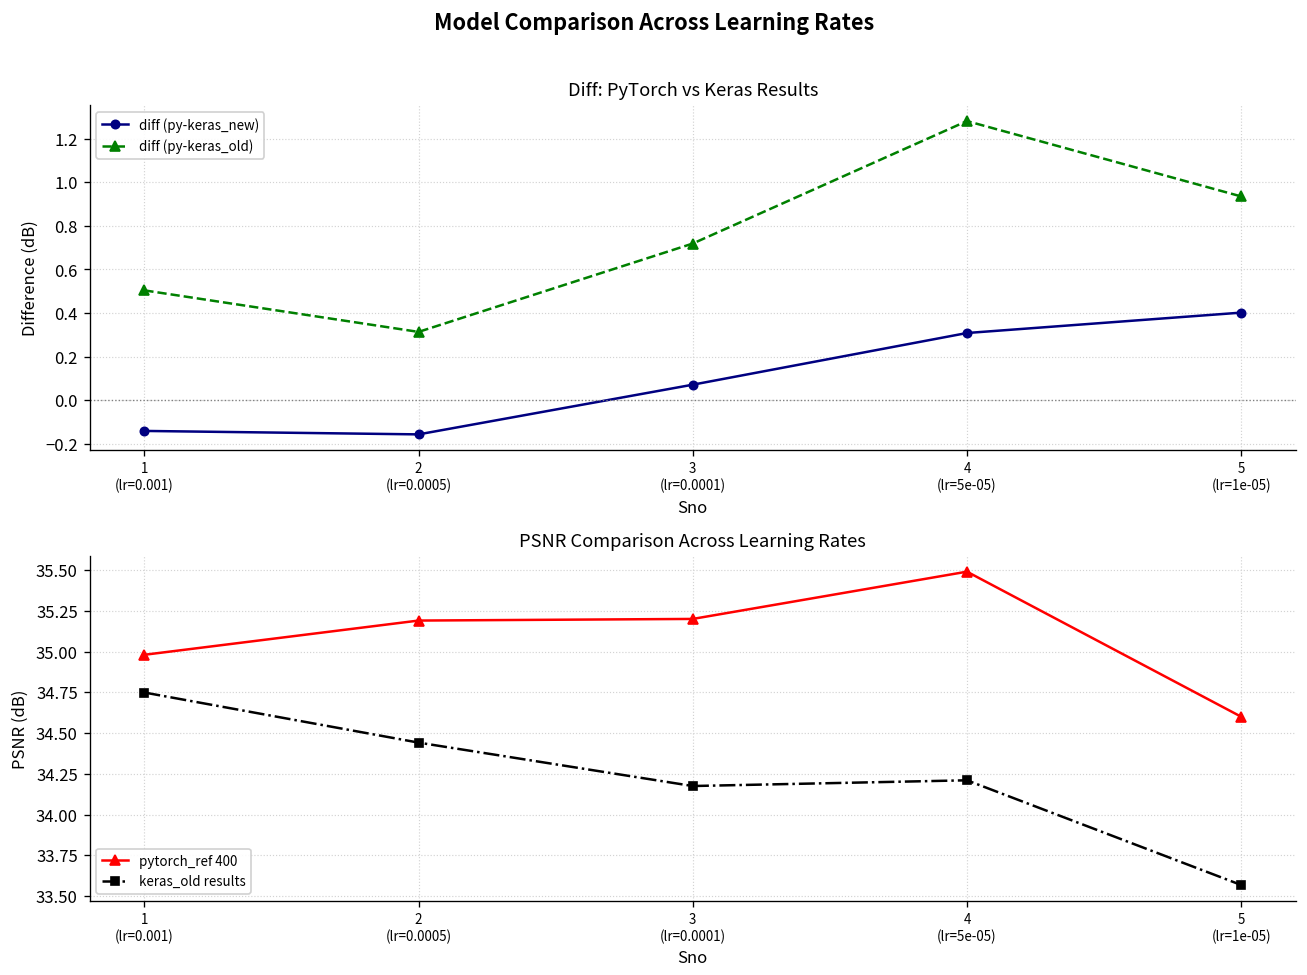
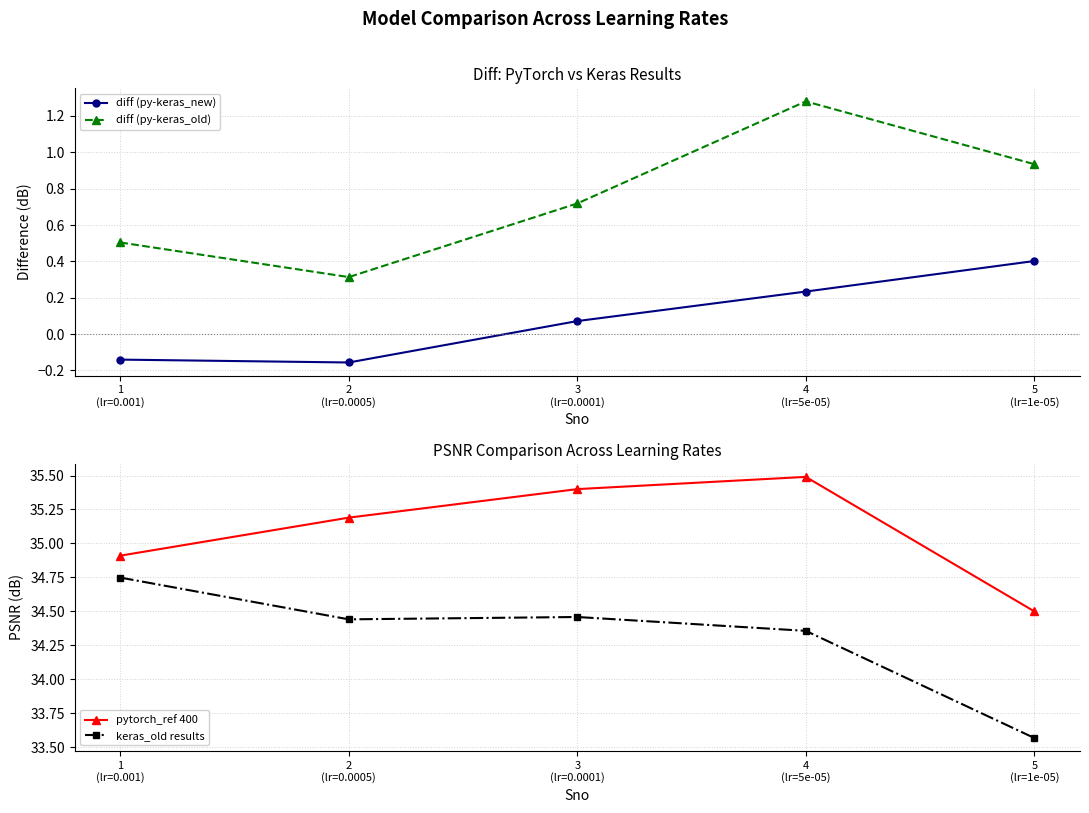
  {
    "Diff: PyTorch vs Keras Results": {
      "diff (py-keras_new)": {
        "1 (lr=0.001)": -0.14,
        "2 (lr=0.0005)": -0.16,
        "3 (lr=0.0001)": 0.07,
-       "4 (lr=5e-05)": 0.31,
+       "4 (lr=5e-05)": 0.23,
        "5 (lr=1e-05)": 0.40
      },
      "diff (py-keras_old)": {
        "1 (lr=0.001)": 0.50,
        "2 (lr=0.0005)": 0.31,
        "3 (lr=0.0001)": 0.72,
        "4 (lr=5e-05)": 1.28,
        "5 (lr=1e-05)": 0.93
      }
    },
    "PSNR Comparison Across Learning Rates": {
      "pytorch_ref 400": {
-       "1 (lr=0.001)": 34.98,
+       "1 (lr=0.001)": 34.91,
        "2 (lr=0.0005)": 35.19,
-       "3 (lr=0.0001)": 35.2,
+       "3 (lr=0.0001)": 35.4,
        "4 (lr=5e-05)": 35.49,
-       "5 (lr=1e-05)": 34.6
+       "5 (lr=1e-05)": 34.5
      },
      "keras_old results": {
        "1 (lr=0.001)": 34.75,
        "2 (lr=0.0005)": 34.44,
-       "3 (lr=0.0001)": 34.17,
-       "4 (lr=5e-05)": 34.21,
+       "3 (lr=0.0001)": 34.46,
+       "4 (lr=5e-05)": 34.36,
        "5 (lr=1e-05)": 33.57
      }
    }
  }
